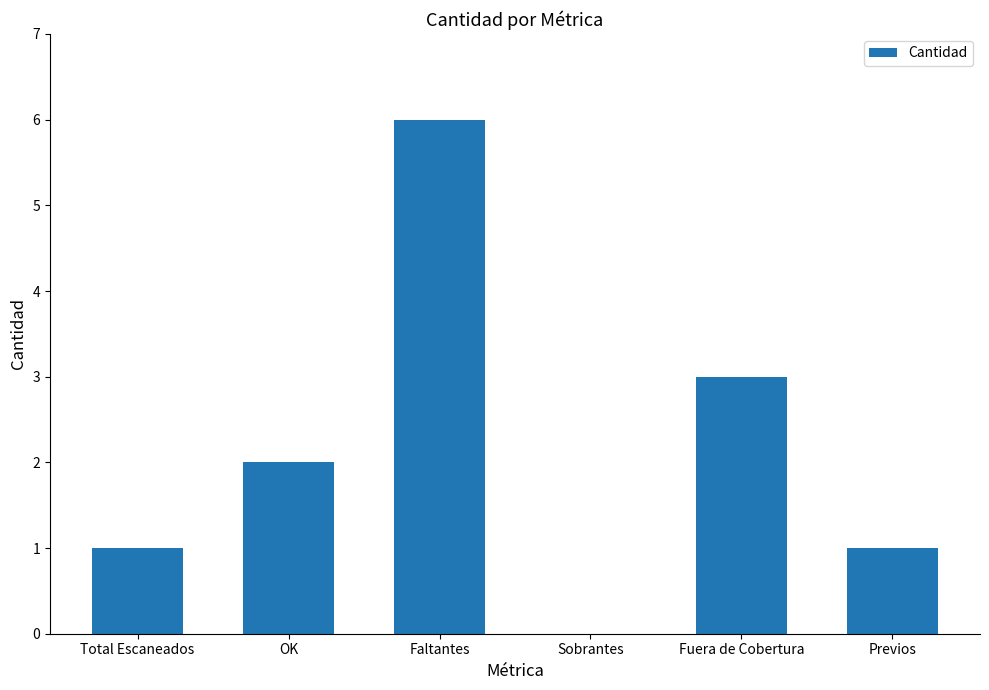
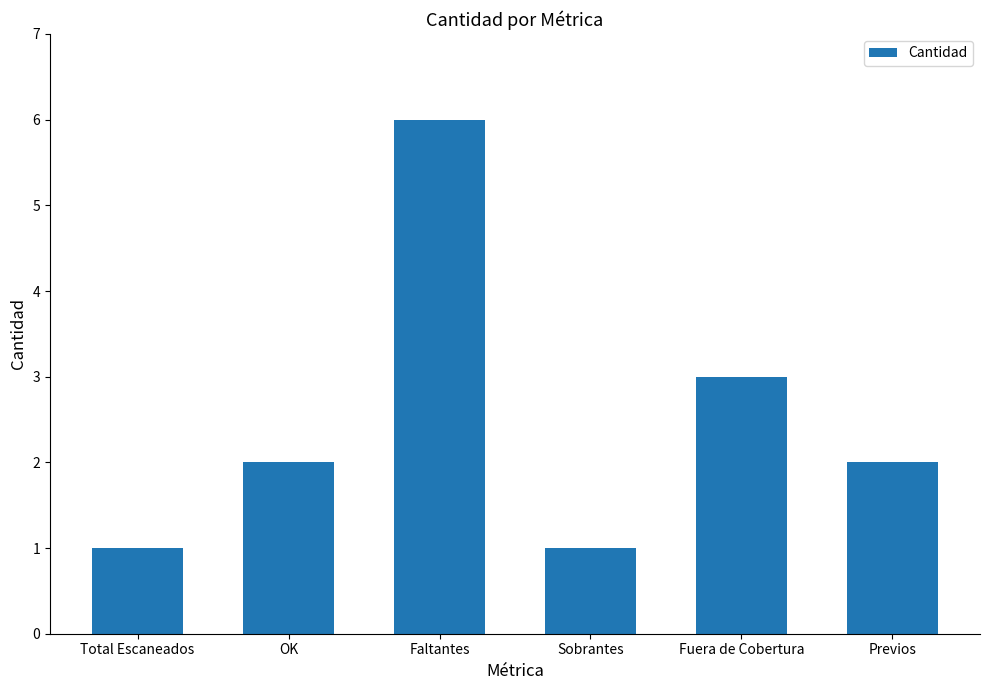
  {
    "Total Escaneados": 1,
    "OK": 2,
    "Faltantes": 6,
-   "Sobrantes": 0,
+   "Sobrantes": 1,
    "Fuera de Cobertura": 3,
-   "Previos": 1
+   "Previos": 2
  }
